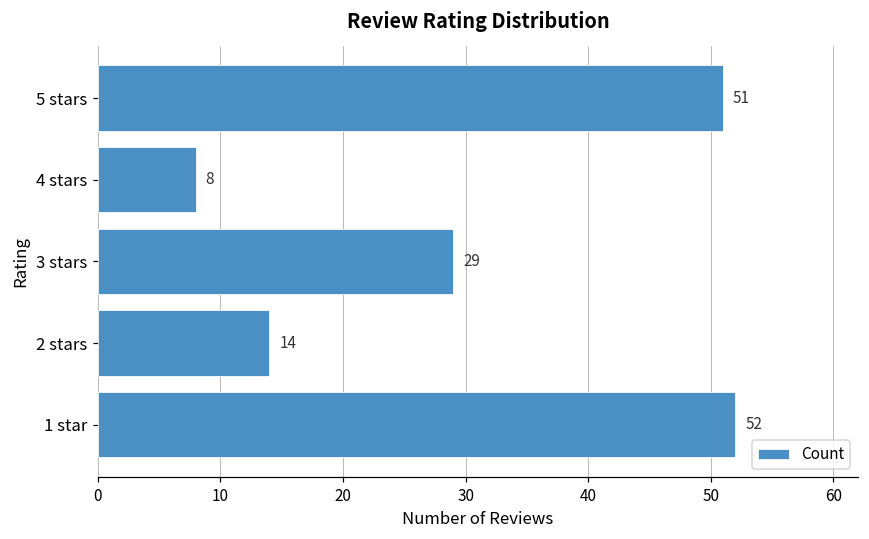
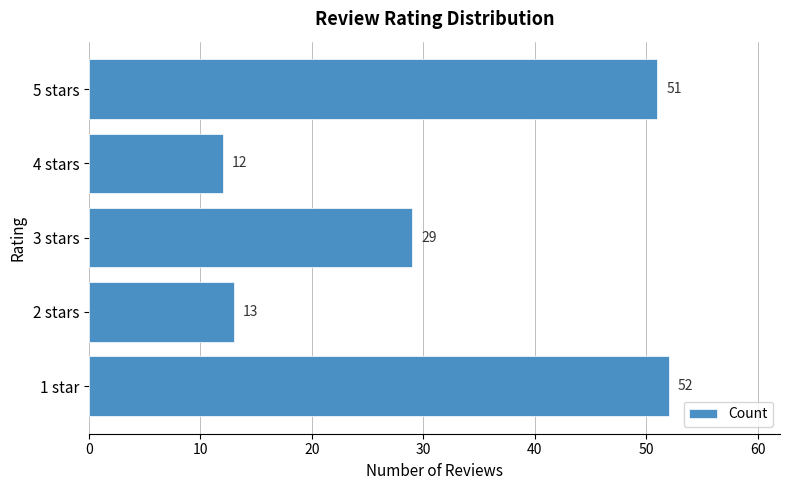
  {
    "5 stars": 51,
-   "4 stars": 8,
+   "4 stars": 12,
    "3 stars": 29,
-   "2 stars": 14,
+   "2 stars": 13,
    "1 star": 52
  }
